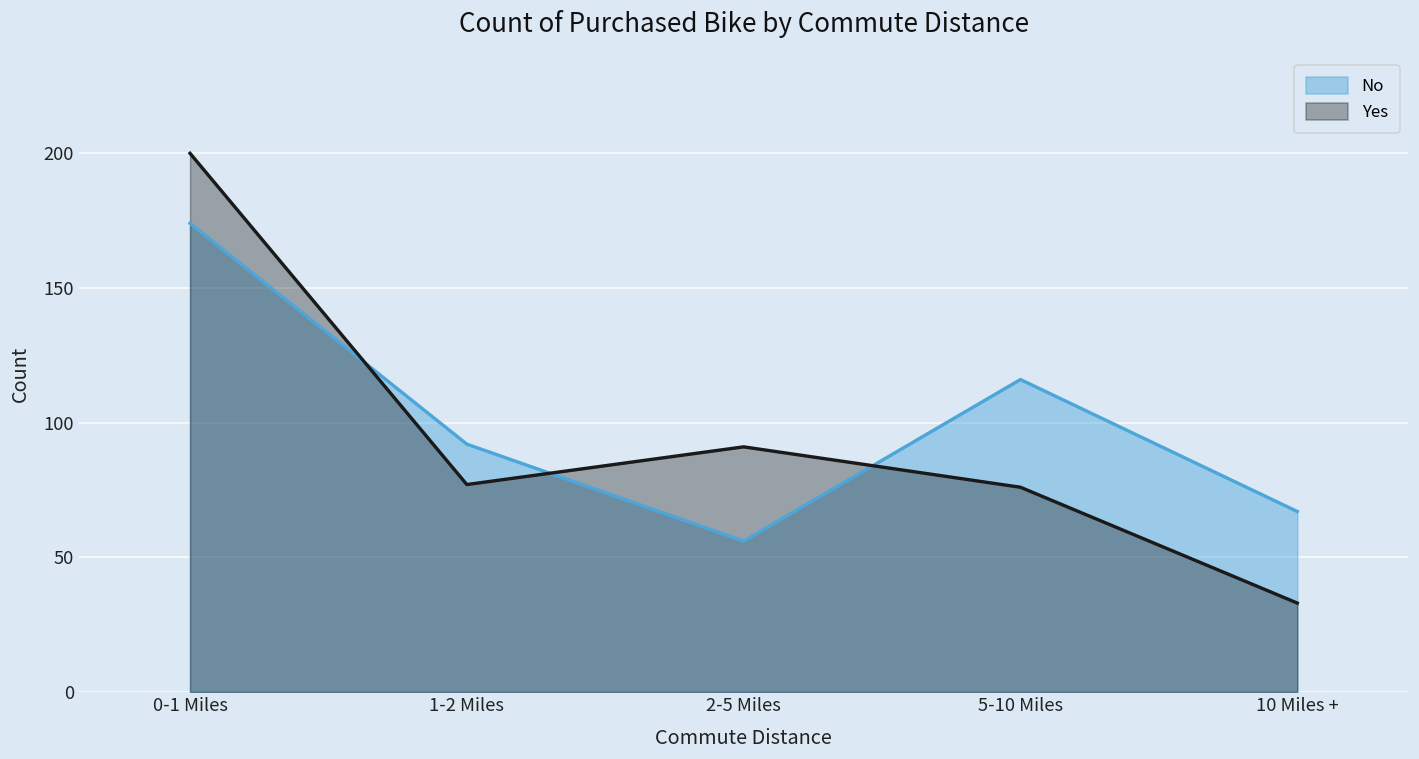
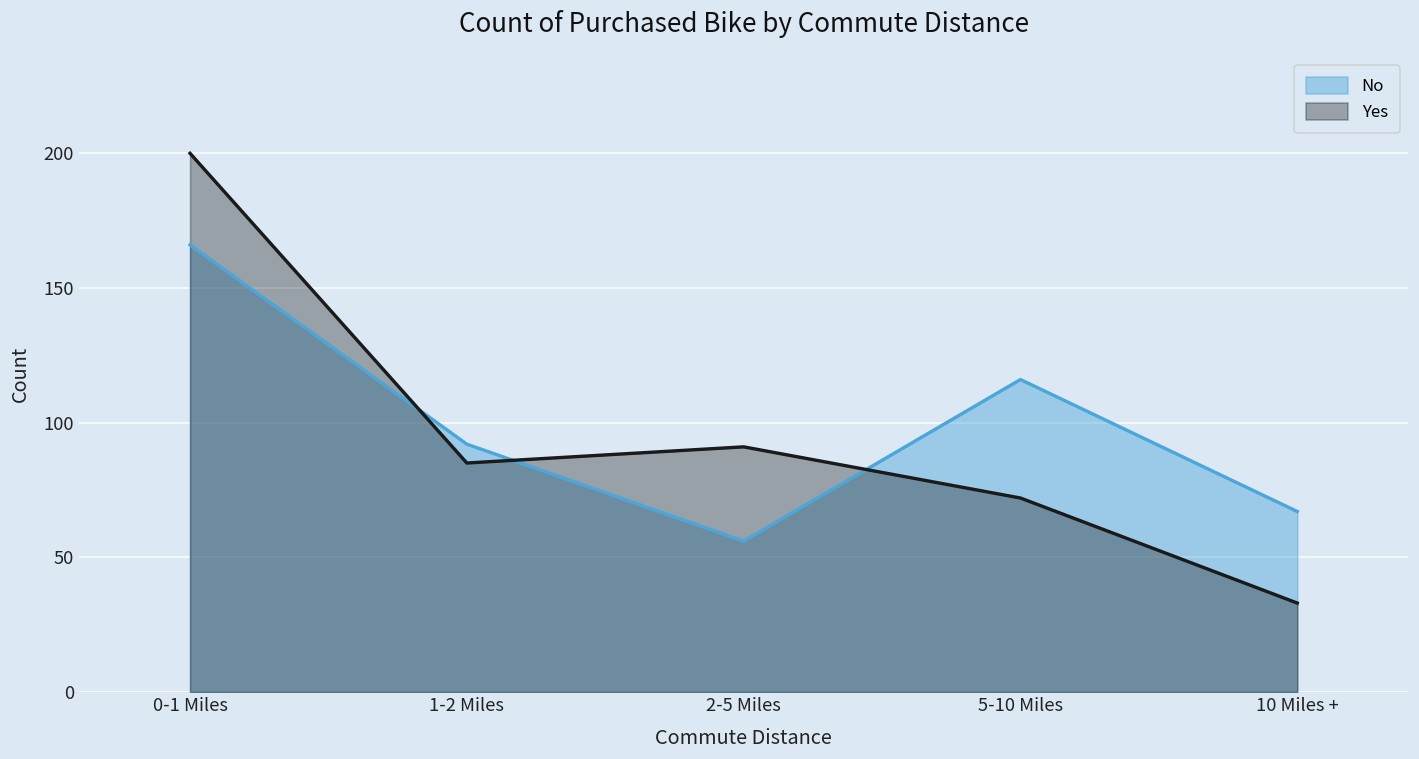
  {
    "No": {
-     "0-1 Miles": 174,
+     "0-1 Miles": 166,
      "1-2 Miles": 92,
      "2-5 Miles": 56,
      "5-10 Miles": 116,
      "10 Miles +": 67
    },
    "Yes": {
      "0-1 Miles": 200,
-     "1-2 Miles": 77,
+     "1-2 Miles": 85,
      "2-5 Miles": 91,
-     "5-10 Miles": 76,
+     "5-10 Miles": 72,
      "10 Miles +": 33
    }
  }
